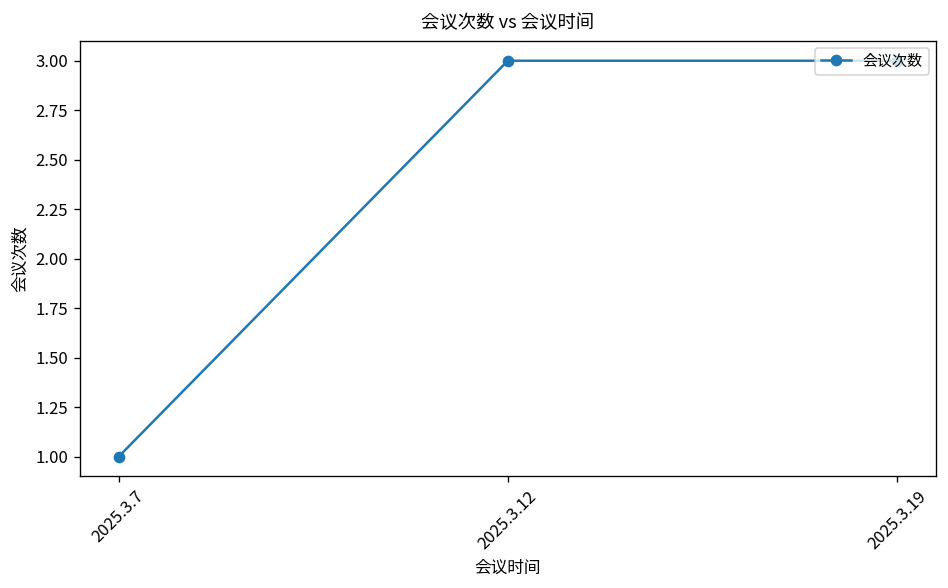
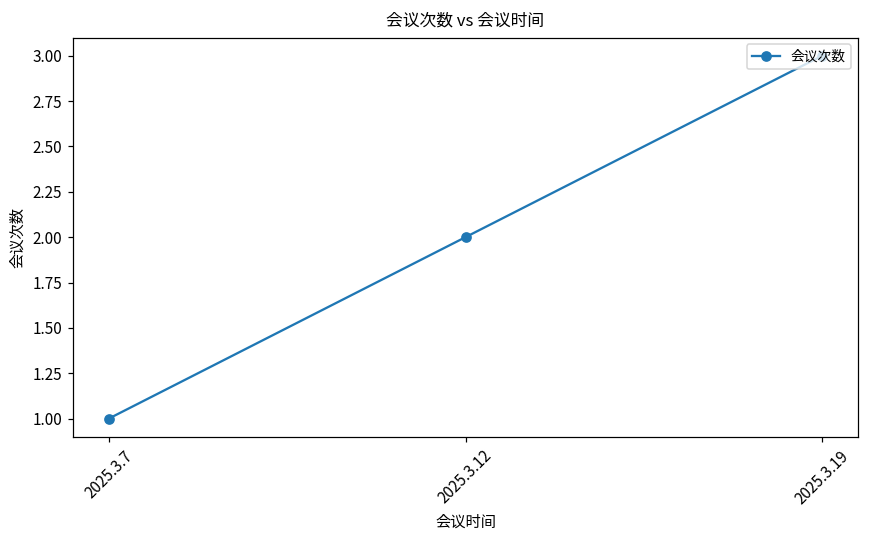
  {
    "2025.3.7": 1,
-   "2025.3.12": 3
+   "2025.3.12": 2
  }
